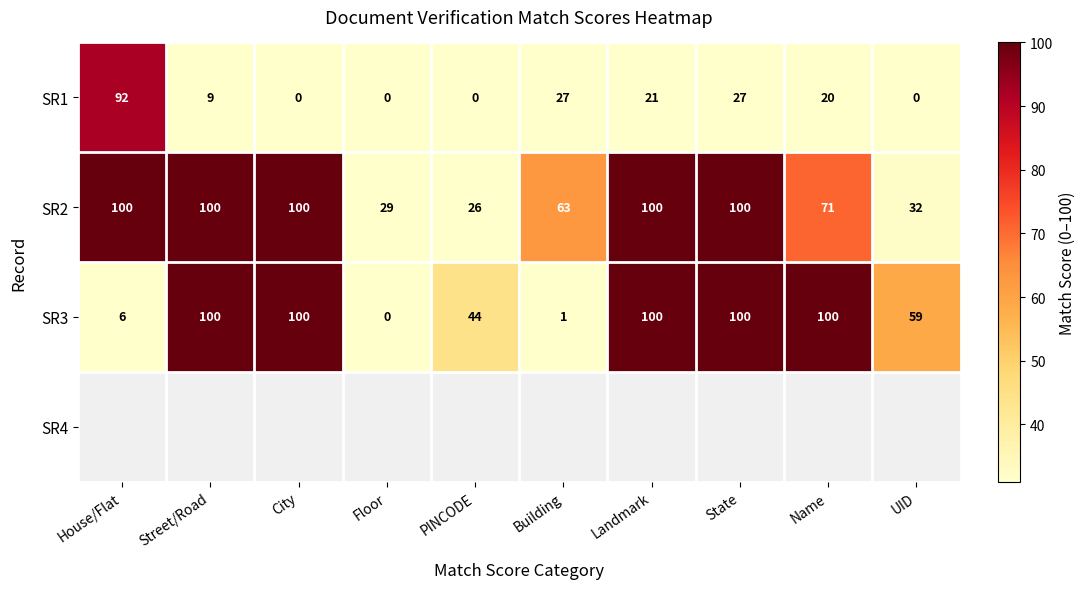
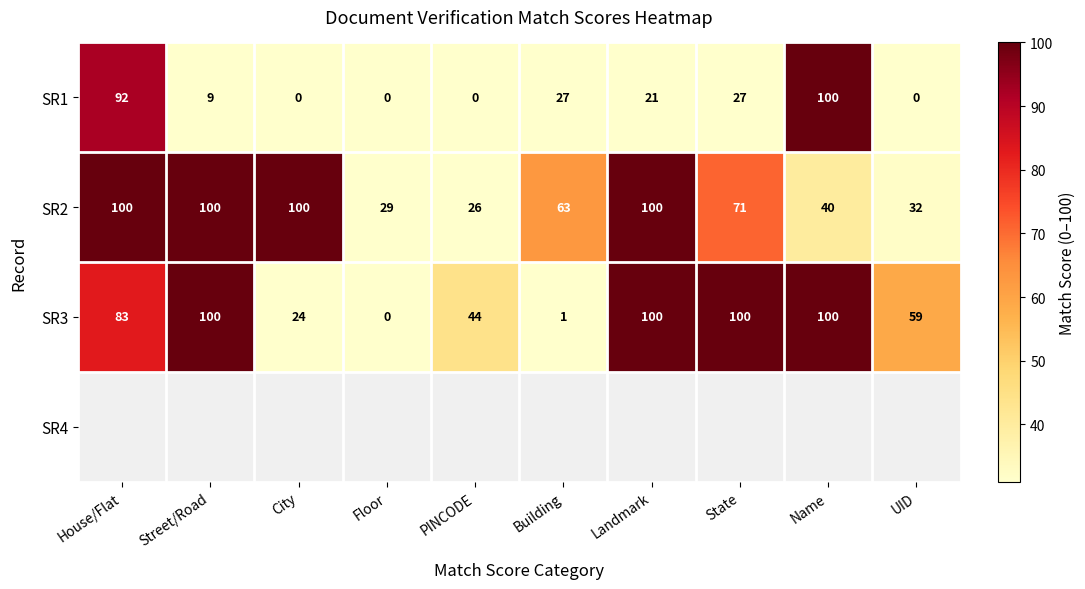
  {
    "SR1": {
      "House/Flat": 92,
      "Street/Road": 9,
      "City": 0,
      "Floor": 0,
      "PINCODE": 0,
      "Building": 27,
      "Landmark": 21,
      "State": 27,
-     "Name": 20,
+     "Name": 100,
      "UID": 0
    },
    "SR2": {
      "House/Flat": 100,
      "Street/Road": 100,
      "City": 100,
      "Floor": 29,
      "PINCODE": 26,
      "Building": 63,
      "Landmark": 100,
-     "State": 100,
-     "Name": 71,
+     "State": 71,
+     "Name": 40,
      "UID": 32
    },
    "SR3": {
-     "House/Flat": 6,
+     "House/Flat": 83,
      "Street/Road": 100,
-     "City": 100,
+     "City": 24,
      "Floor": 0,
      "PINCODE": 44,
      "Building": 1,
      "Landmark": 100,
      "State": 100,
      "Name": 100,
      "UID": 59
    }
  }
